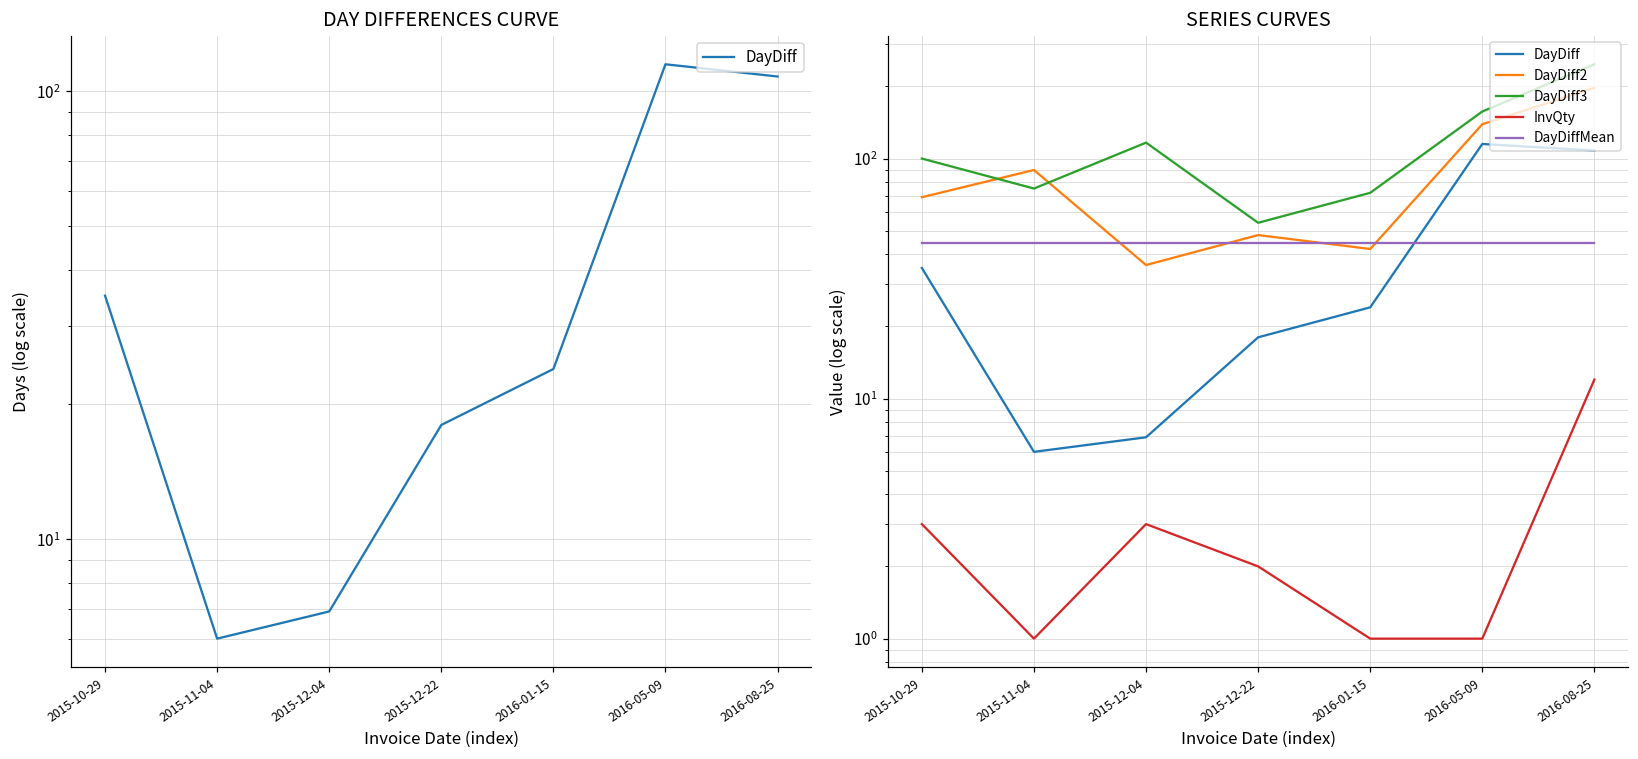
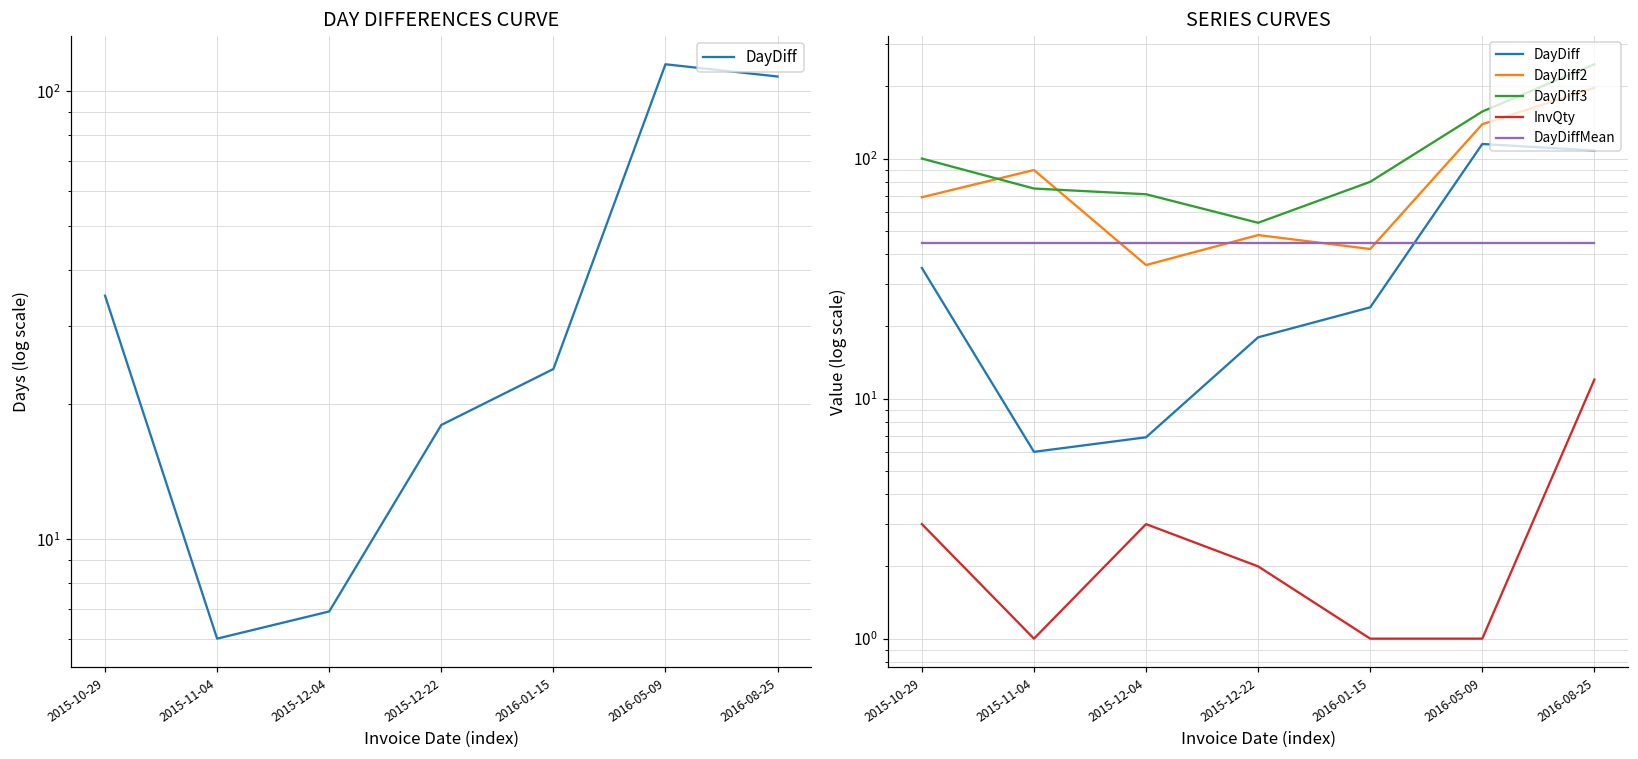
  {
    "DAY DIFFERENCES CURVE": {
      "2015-10-29": 35,
      "2015-11-04": 6.0,
      "2015-12-04": 6.9,
      "2015-12-22": 18,
      "2016-01-15": 24,
      "2016-05-09": 115,
      "2016-08-25": 108
    },
    "SERIES CURVES": {
      "DayDiff": {
        "2015-10-29": 35,
        "2015-11-04": 6,
        "2015-12-04": 7,
        "2015-12-22": 18,
        "2016-01-15": 24,
        "2016-05-09": 120
      },
      "DayDiff2": {
        "2015-10-29": 69,
        "2015-11-04": 90,
        "2015-12-04": 36,
        "2015-12-22": 48,
        "2016-01-15": 42,
        "2016-05-09": 140
      },
      "DayDiff3": {
        "2015-10-29": 100,
        "2015-11-04": 75,
-       "2015-12-04": 120,
+       "2015-12-04": 71,
        "2015-12-22": 54,
-       "2016-01-15": 72,
+       "2016-01-15": 80,
        "2016-05-09": 160
      },
      "InvQty": {
        "2015-10-29": 3,
        "2015-11-04": 1,
        "2015-12-04": 3,
        "2015-12-22": 2,
        "2016-01-15": 1,
        "2016-05-09": 1,
        "2016-08-25": 12
      },
      "DayDiffMean": {
        "2015-10-29": 45,
        "2015-11-04": 45,
        "2015-12-04": 45,
        "2015-12-22": 45,
        "2016-01-15": 45,
        "2016-05-09": 45,
        "2016-08-25": 45
      }
    }
  }
